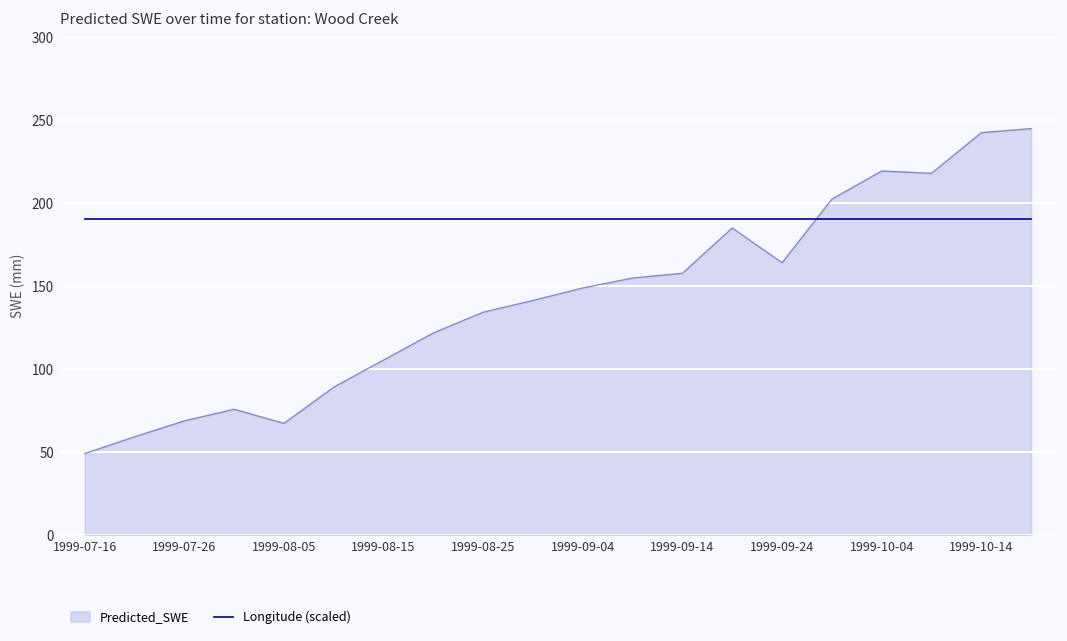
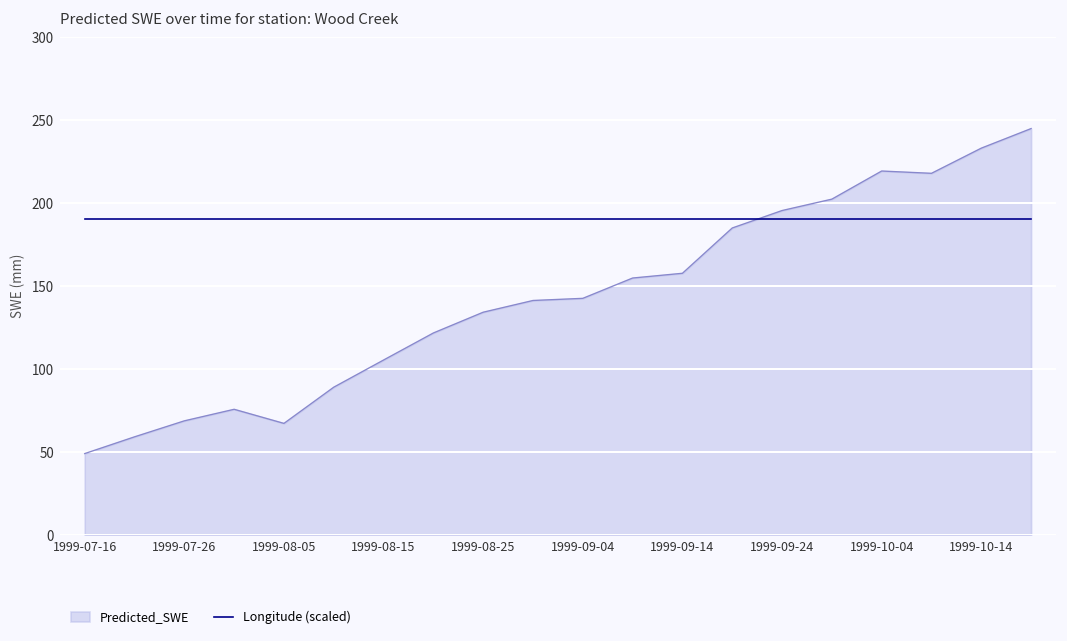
  {
    "Predicted_SWE": {
      "1999-07-16": 49,
      "1999-07-26": 69,
      "1999-08-05": 67,
      "1999-08-15": 105,
      "1999-08-25": 134,
-     "1999-09-04": 149,
+     "1999-09-04": 143,
      "1999-09-14": 158,
-     "1999-09-24": 164,
+     "1999-09-24": 195,
      "1999-10-04": 219,
-     "1999-10-14": 242
+     "1999-10-14": 233
    },
    "Longitude (scaled)": {
      "1999-07-16": 191,
      "1999-07-26": 191,
      "1999-08-05": 191,
      "1999-08-15": 191,
      "1999-08-25": 191,
      "1999-09-04": 191,
      "1999-09-14": 191,
      "1999-09-24": 191,
      "1999-10-04": 191,
      "1999-10-14": 191
    }
  }
